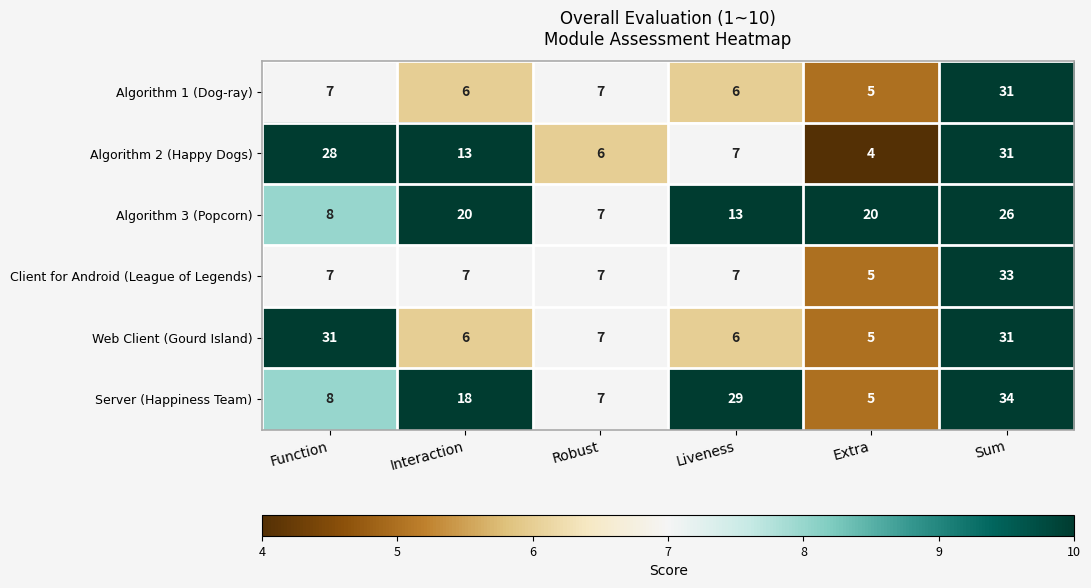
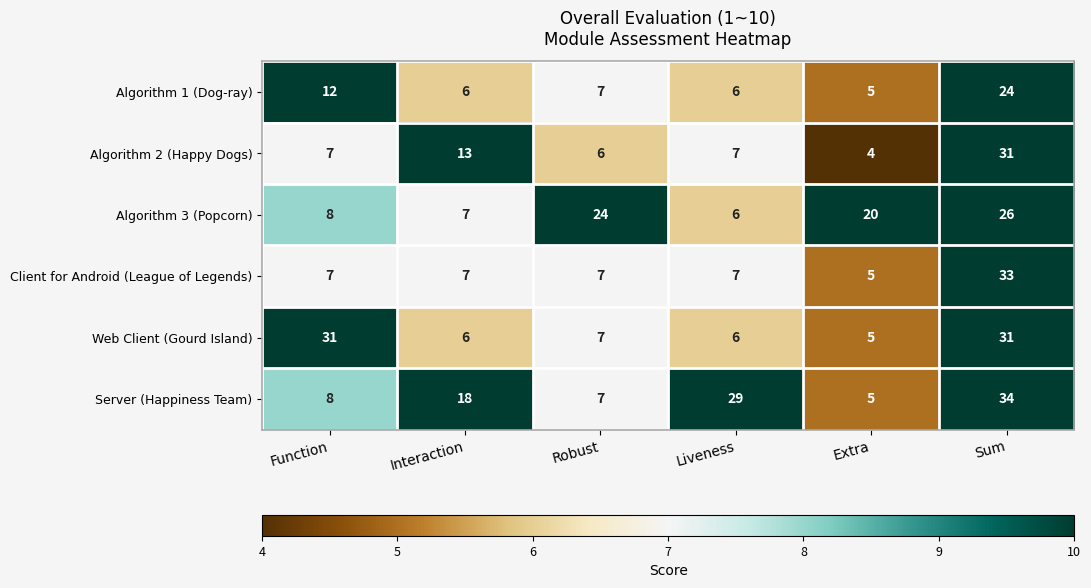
  {
    "Algorithm 1 (Dog-ray)": {
-     "Function": 7,
+     "Function": 12,
      "Interaction": 6,
      "Robust": 7,
      "Liveness": 6,
      "Extra": 5,
-     "Sum": 31
+     "Sum": 24
    },
    "Algorithm 2 (Happy Dogs)": {
-     "Function": 28,
+     "Function": 7,
      "Interaction": 13,
      "Robust": 6,
      "Liveness": 7,
      "Extra": 4,
      "Sum": 31
    },
    "Algorithm 3 (Popcorn)": {
      "Function": 8,
-     "Interaction": 20,
-     "Robust": 7,
-     "Liveness": 13,
+     "Interaction": 7,
+     "Robust": 24,
+     "Liveness": 6,
      "Extra": 20,
      "Sum": 26
    },
    "Client for Android (League of Legends)": {
      "Function": 7,
      "Interaction": 7,
      "Robust": 7,
      "Liveness": 7,
      "Extra": 5,
      "Sum": 33
    },
    "Web Client (Gourd Island)": {
      "Function": 31,
      "Interaction": 6,
      "Robust": 7,
      "Liveness": 6,
      "Extra": 5,
      "Sum": 31
    },
    "Server (Happiness Team)": {
      "Function": 8,
      "Interaction": 18,
      "Robust": 7,
      "Liveness": 29,
      "Extra": 5,
      "Sum": 34
    }
  }
